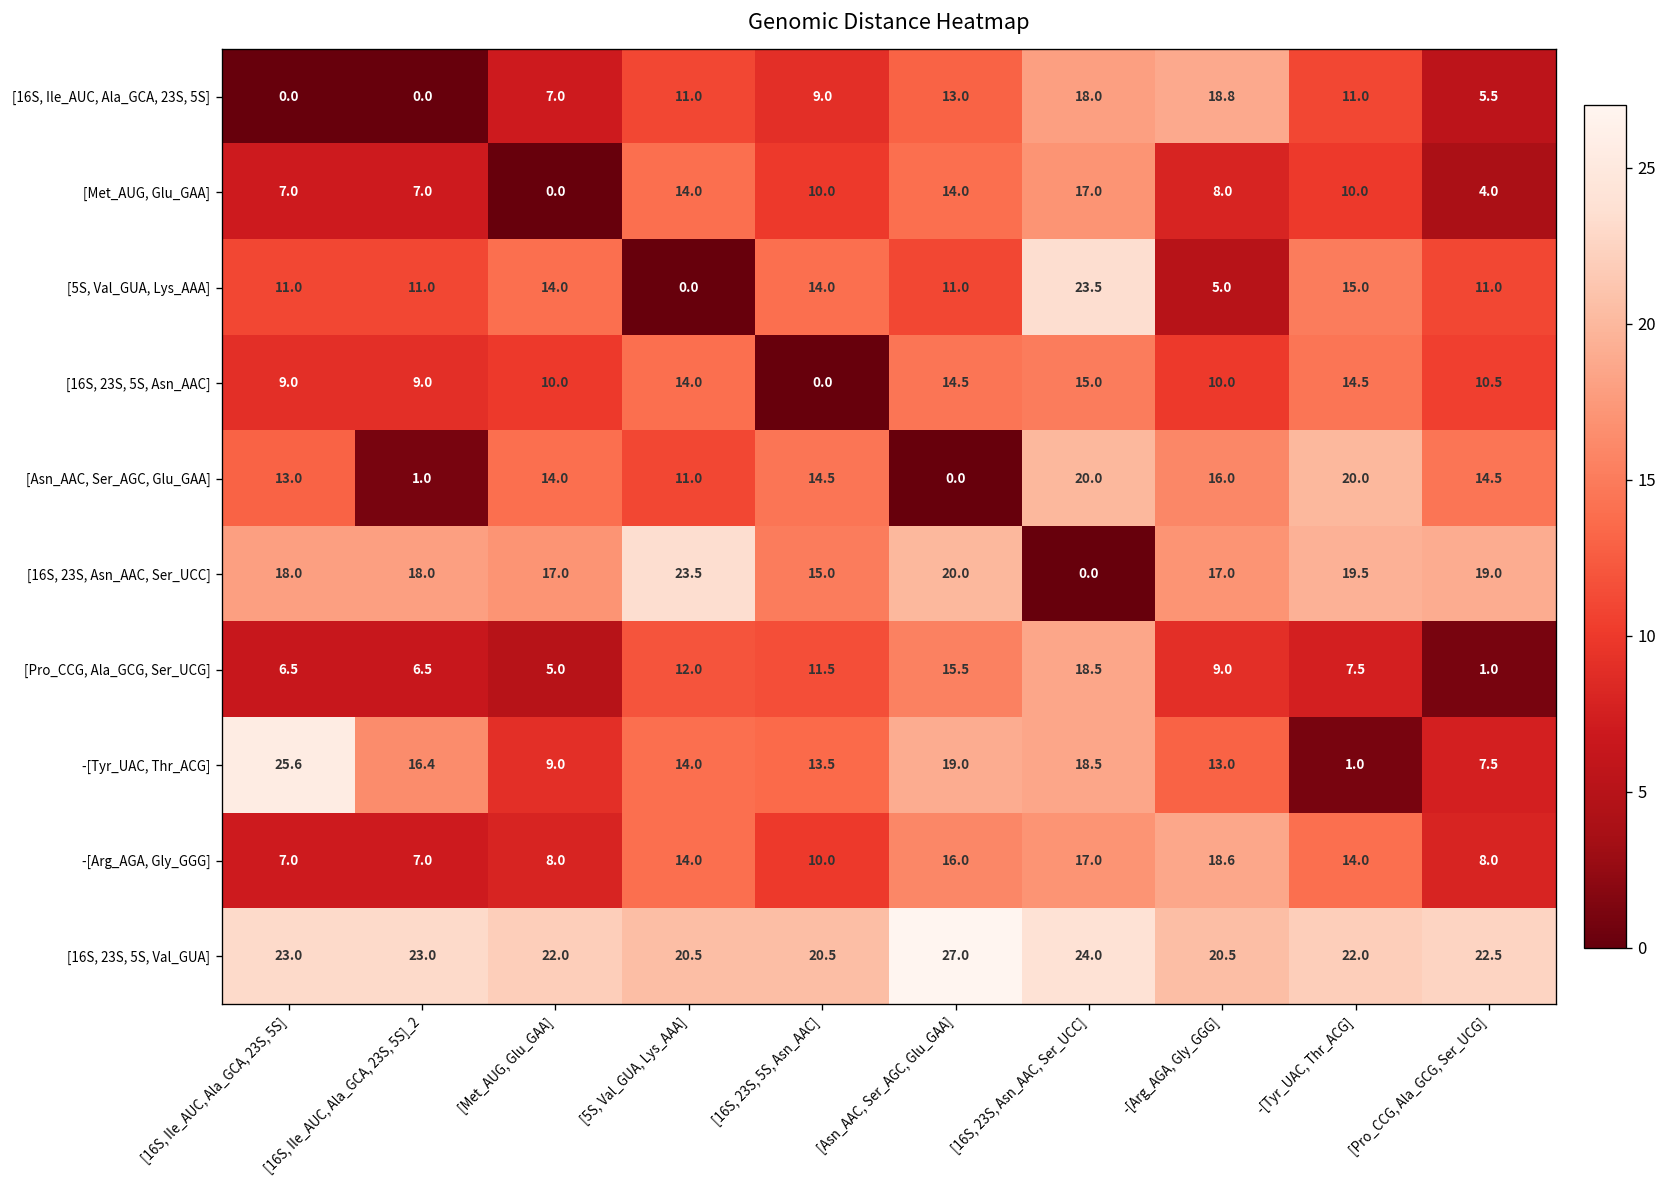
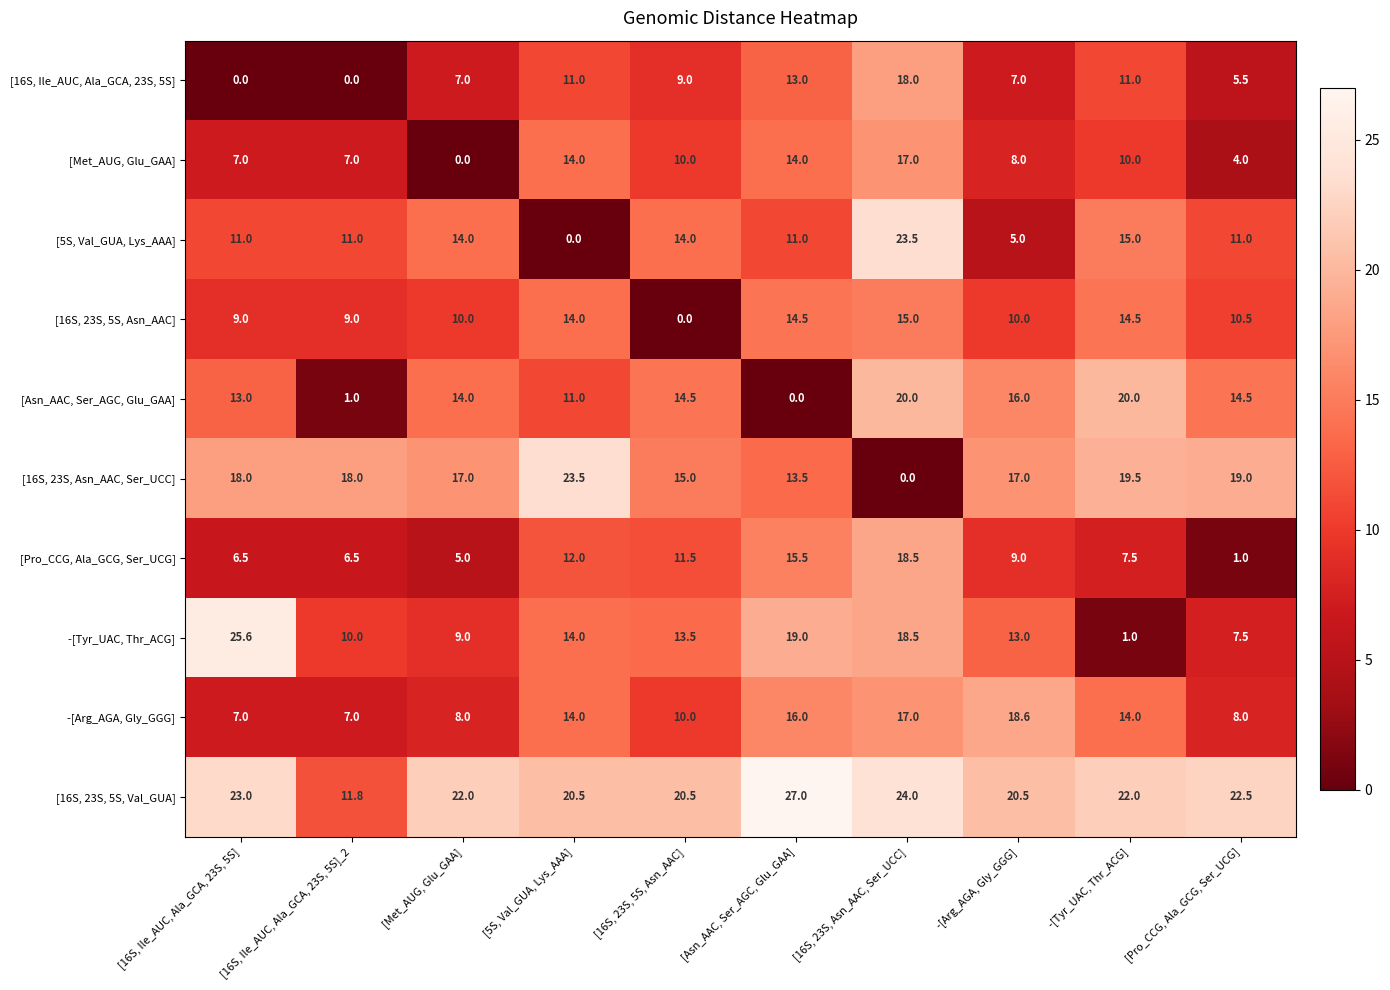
  {
    "[16S, Ile_AUC, Ala_GCA, 23S, 5S]": {
      "[16S, Ile_AUC, Ala_GCA, 23S, 5S]": 0.0,
      "[16S, Ile_AUC, Ala_GCA, 23S, 5S]_2": 0.0,
      "[Met_AUG, Glu_GAA]": 7.0,
      "[5S, Val_GUA, Lys_AAA]": 11.0,
      "[16S, 23S, 5S, Asn_AAC]": 9.0,
      "[Asn_AAC, Ser_AGC, Glu_GAA]": 13.0,
      "[16S, 23S, Asn_AAC, Ser_UCC]": 18.0,
-     "-[Arg_AGA, Gly_GGG]": 18.8,
+     "-[Arg_AGA, Gly_GGG]": 7.0,
      "-[Tyr_UAC, Thr_ACG]": 11.0,
      "[Pro_CCG, Ala_GCG, Ser_UCG]": 5.5
    },
    "[Met_AUG, Glu_GAA]": {
      "[16S, Ile_AUC, Ala_GCA, 23S, 5S]": 7.0,
      "[16S, Ile_AUC, Ala_GCA, 23S, 5S]_2": 7.0,
      "[Met_AUG, Glu_GAA]": 0.0,
      "[5S, Val_GUA, Lys_AAA]": 14.0,
      "[16S, 23S, 5S, Asn_AAC]": 10.0,
      "[Asn_AAC, Ser_AGC, Glu_GAA]": 14.0,
      "[16S, 23S, Asn_AAC, Ser_UCC]": 17.0,
      "-[Arg_AGA, Gly_GGG]": 8.0,
      "-[Tyr_UAC, Thr_ACG]": 10.0,
      "[Pro_CCG, Ala_GCG, Ser_UCG]": 4.0
    },
    "[5S, Val_GUA, Lys_AAA]": {
      "[16S, Ile_AUC, Ala_GCA, 23S, 5S]": 11.0,
      "[16S, Ile_AUC, Ala_GCA, 23S, 5S]_2": 11.0,
      "[Met_AUG, Glu_GAA]": 14.0,
      "[5S, Val_GUA, Lys_AAA]": 0.0,
      "[16S, 23S, 5S, Asn_AAC]": 14.0,
      "[Asn_AAC, Ser_AGC, Glu_GAA]": 11.0,
      "[16S, 23S, Asn_AAC, Ser_UCC]": 23.5,
      "-[Arg_AGA, Gly_GGG]": 5.0,
      "-[Tyr_UAC, Thr_ACG]": 15.0,
      "[Pro_CCG, Ala_GCG, Ser_UCG]": 11.0
    },
    "[16S, 23S, 5S, Asn_AAC]": {
      "[16S, Ile_AUC, Ala_GCA, 23S, 5S]": 9.0,
      "[16S, Ile_AUC, Ala_GCA, 23S, 5S]_2": 9.0,
      "[Met_AUG, Glu_GAA]": 10.0,
      "[5S, Val_GUA, Lys_AAA]": 14.0,
      "[16S, 23S, 5S, Asn_AAC]": 0.0,
      "[Asn_AAC, Ser_AGC, Glu_GAA]": 14.5,
      "[16S, 23S, Asn_AAC, Ser_UCC]": 15.0,
      "-[Arg_AGA, Gly_GGG]": 10.0,
      "-[Tyr_UAC, Thr_ACG]": 14.5,
      "[Pro_CCG, Ala_GCG, Ser_UCG]": 10.5
    },
    "[Asn_AAC, Ser_AGC, Glu_GAA]": {
      "[16S, Ile_AUC, Ala_GCA, 23S, 5S]": 13.0,
      "[16S, Ile_AUC, Ala_GCA, 23S, 5S]_2": 1.0,
      "[Met_AUG, Glu_GAA]": 14.0,
      "[5S, Val_GUA, Lys_AAA]": 11.0,
      "[16S, 23S, 5S, Asn_AAC]": 14.5,
      "[Asn_AAC, Ser_AGC, Glu_GAA]": 0.0,
      "[16S, 23S, Asn_AAC, Ser_UCC]": 20.0,
      "-[Arg_AGA, Gly_GGG]": 16.0,
      "-[Tyr_UAC, Thr_ACG]": 20.0,
      "[Pro_CCG, Ala_GCG, Ser_UCG]": 14.5
    },
    "[16S, 23S, Asn_AAC, Ser_UCC]": {
      "[16S, Ile_AUC, Ala_GCA, 23S, 5S]": 18.0,
      "[16S, Ile_AUC, Ala_GCA, 23S, 5S]_2": 18.0,
      "[Met_AUG, Glu_GAA]": 17.0,
      "[5S, Val_GUA, Lys_AAA]": 23.5,
      "[16S, 23S, 5S, Asn_AAC]": 15.0,
-     "[Asn_AAC, Ser_AGC, Glu_GAA]": 20.0,
+     "[Asn_AAC, Ser_AGC, Glu_GAA]": 13.5,
      "[16S, 23S, Asn_AAC, Ser_UCC]": 0.0,
      "-[Arg_AGA, Gly_GGG]": 17.0,
      "-[Tyr_UAC, Thr_ACG]": 19.5,
      "[Pro_CCG, Ala_GCG, Ser_UCG]": 19.0
    },
    "[Pro_CCG, Ala_GCG, Ser_UCG]": {
      "[16S, Ile_AUC, Ala_GCA, 23S, 5S]": 6.5,
      "[16S, Ile_AUC, Ala_GCA, 23S, 5S]_2": 6.5,
      "[Met_AUG, Glu_GAA]": 5.0,
      "[5S, Val_GUA, Lys_AAA]": 12.0,
      "[16S, 23S, 5S, Asn_AAC]": 11.5,
      "[Asn_AAC, Ser_AGC, Glu_GAA]": 15.5,
      "[16S, 23S, Asn_AAC, Ser_UCC]": 18.5,
      "-[Arg_AGA, Gly_GGG]": 9.0,
      "-[Tyr_UAC, Thr_ACG]": 7.5,
      "[Pro_CCG, Ala_GCG, Ser_UCG]": 1.0
    },
    "-[Tyr_UAC, Thr_ACG]": {
      "[16S, Ile_AUC, Ala_GCA, 23S, 5S]": 25.6,
-     "[16S, Ile_AUC, Ala_GCA, 23S, 5S]_2": 16.4,
+     "[16S, Ile_AUC, Ala_GCA, 23S, 5S]_2": 10.0,
      "[Met_AUG, Glu_GAA]": 9.0,
      "[5S, Val_GUA, Lys_AAA]": 14.0,
      "[16S, 23S, 5S, Asn_AAC]": 13.5,
      "[Asn_AAC, Ser_AGC, Glu_GAA]": 19.0,
      "[16S, 23S, Asn_AAC, Ser_UCC]": 18.5,
      "-[Arg_AGA, Gly_GGG]": 13.0,
      "-[Tyr_UAC, Thr_ACG]": 1.0,
      "[Pro_CCG, Ala_GCG, Ser_UCG]": 7.5
    },
    "-[Arg_AGA, Gly_GGG]": {
      "[16S, Ile_AUC, Ala_GCA, 23S, 5S]": 7.0,
      "[16S, Ile_AUC, Ala_GCA, 23S, 5S]_2": 7.0,
      "[Met_AUG, Glu_GAA]": 8.0,
      "[5S, Val_GUA, Lys_AAA]": 14.0,
      "[16S, 23S, 5S, Asn_AAC]": 10.0,
      "[Asn_AAC, Ser_AGC, Glu_GAA]": 16.0,
      "[16S, 23S, Asn_AAC, Ser_UCC]": 17.0,
      "-[Arg_AGA, Gly_GGG]": 18.6,
      "-[Tyr_UAC, Thr_ACG]": 14.0,
      "[Pro_CCG, Ala_GCG, Ser_UCG]": 8.0
    },
    "[16S, 23S, 5S, Val_GUA]": {
      "[16S, Ile_AUC, Ala_GCA, 23S, 5S]": 23.0,
-     "[16S, Ile_AUC, Ala_GCA, 23S, 5S]_2": 23.0,
+     "[16S, Ile_AUC, Ala_GCA, 23S, 5S]_2": 11.8,
      "[Met_AUG, Glu_GAA]": 22.0,
      "[5S, Val_GUA, Lys_AAA]": 20.5,
      "[16S, 23S, 5S, Asn_AAC]": 20.5,
      "[Asn_AAC, Ser_AGC, Glu_GAA]": 27.0,
      "[16S, 23S, Asn_AAC, Ser_UCC]": 24.0,
      "-[Arg_AGA, Gly_GGG]": 20.5,
      "-[Tyr_UAC, Thr_ACG]": 22.0,
      "[Pro_CCG, Ala_GCG, Ser_UCG]": 22.5
    }
  }
